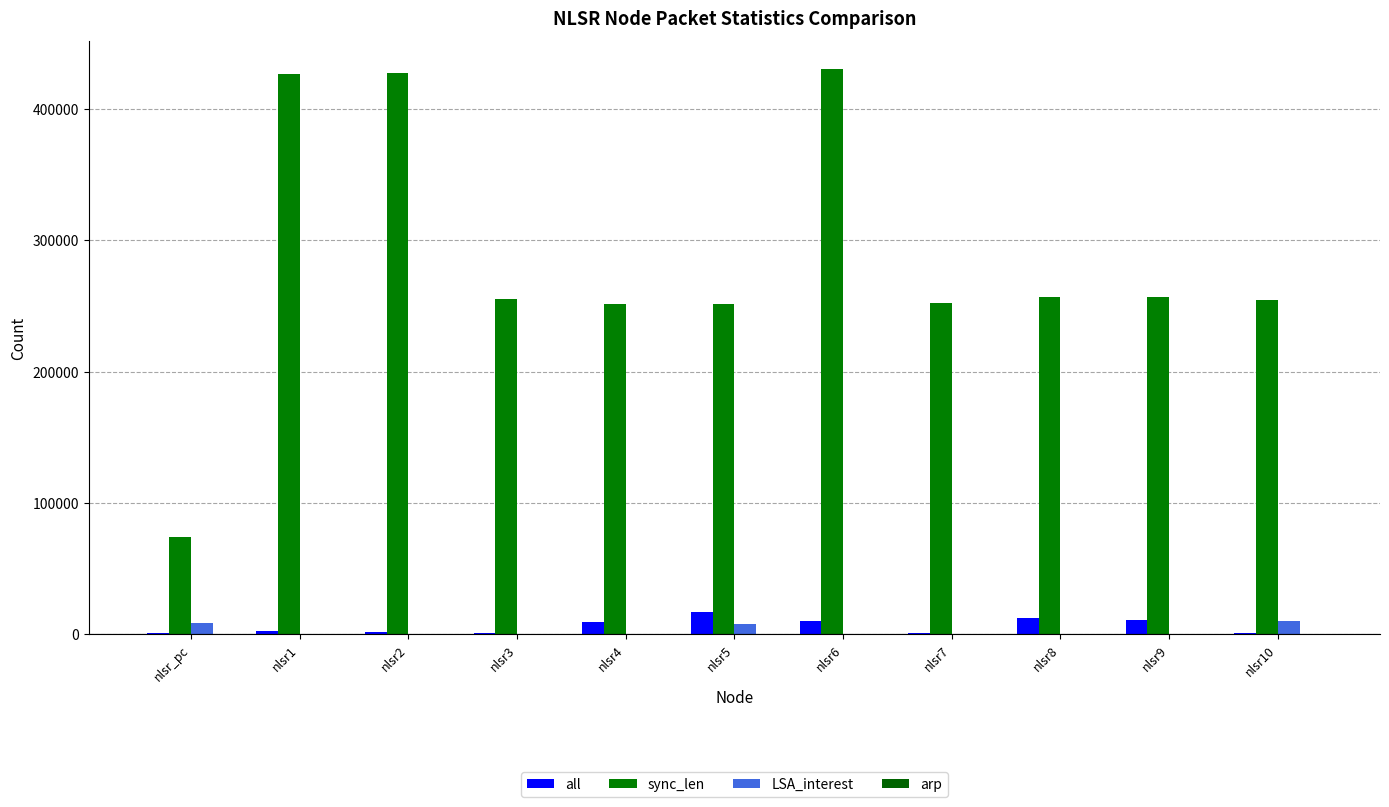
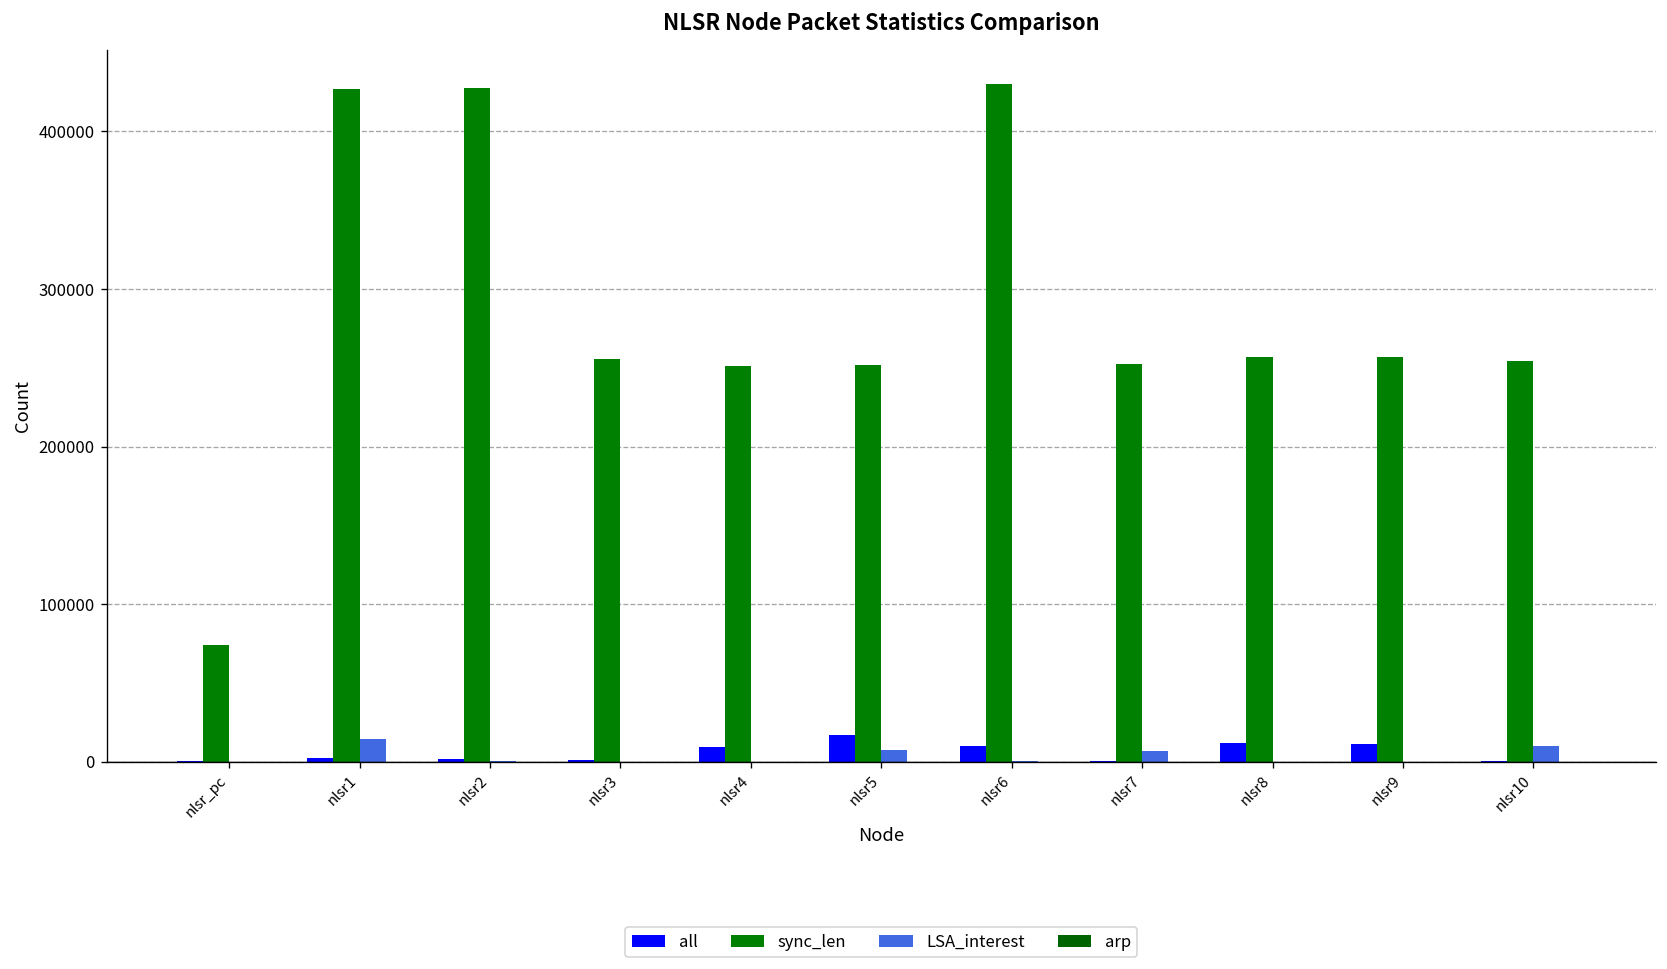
  {
    "all": {
      "nlsr1": 2000,
      "nlsr4": 9000,
      "nlsr5": 17000,
      "nlsr6": 10000,
      "nlsr8": 12000,
      "nlsr9": 11000
    },
    "LSA_interest": {
-     "nlsr_pc": 8000,
-     "nlsr1": 0,
+     "nlsr_pc": 0,
+     "nlsr1": 14000,
      "nlsr5": 8000,
-     "nlsr7": 0,
+     "nlsr7": 7000,
      "nlsr10": 10000
    }
  }
